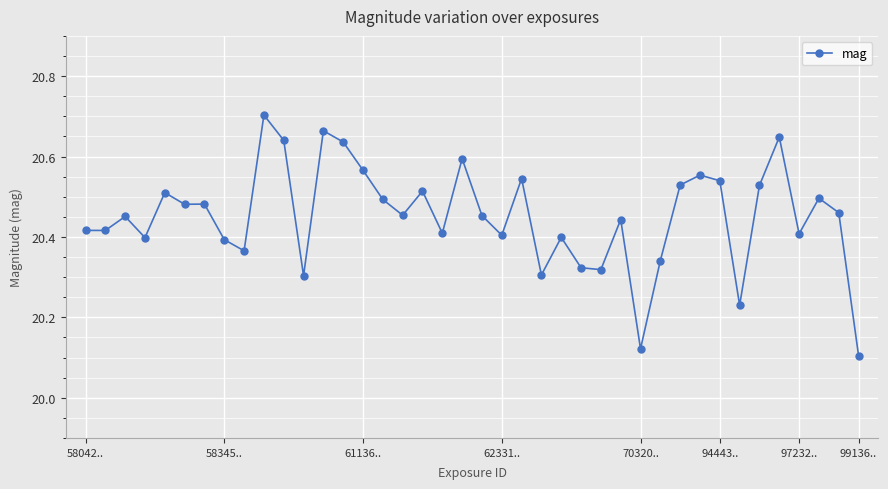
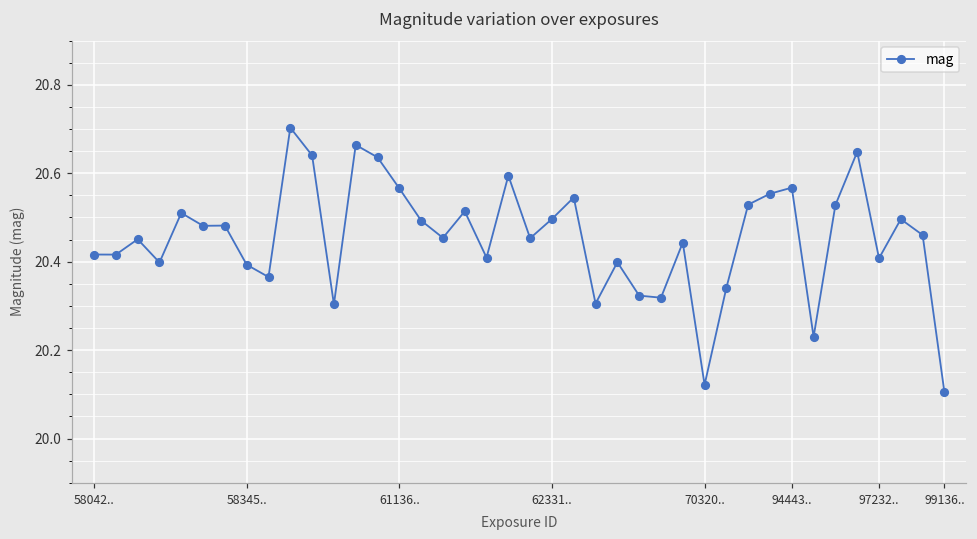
  {
    "58042..": 20.42,
    "58345..": 20.39,
    "61136..": 20.57,
-   "62331..": 20.40,
+   "62331..": 20.50,
    "70320..": 20.12,
-   "94443..": 20.54,
+   "94443..": 20.57,
    "97232..": 20.41,
    "99136..": 20.10
  }
